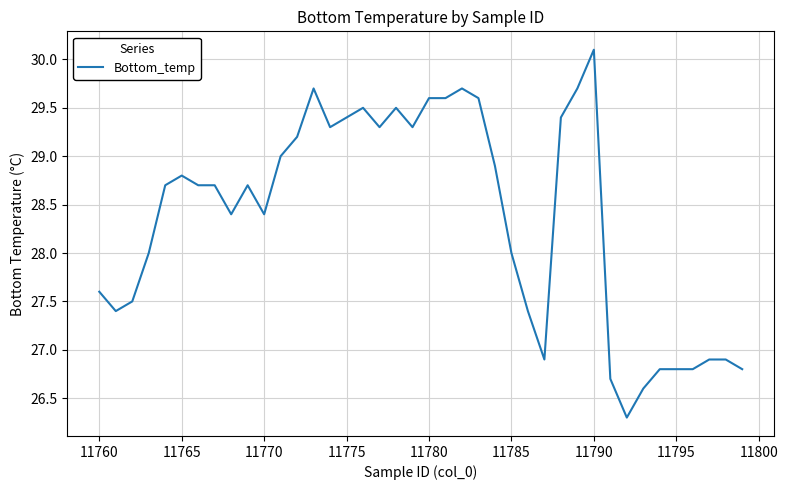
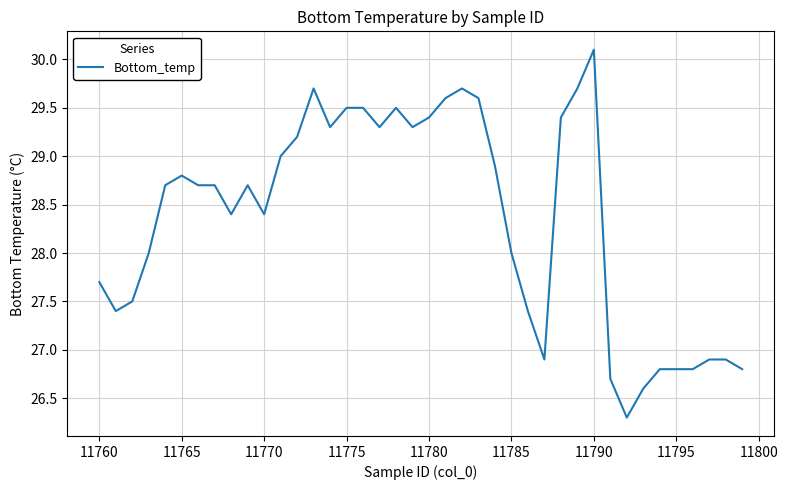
  {
-   "11760": 27.6,
+   "11760": 27.7,
    "11765": 28.8,
    "11770": 28.4,
-   "11775": 29.4,
-   "11780": 29.6,
+   "11775": 29.5,
+   "11780": 29.4,
    "11785": 28.0,
    "11790": 30.1,
    "11795": 26.8
  }
